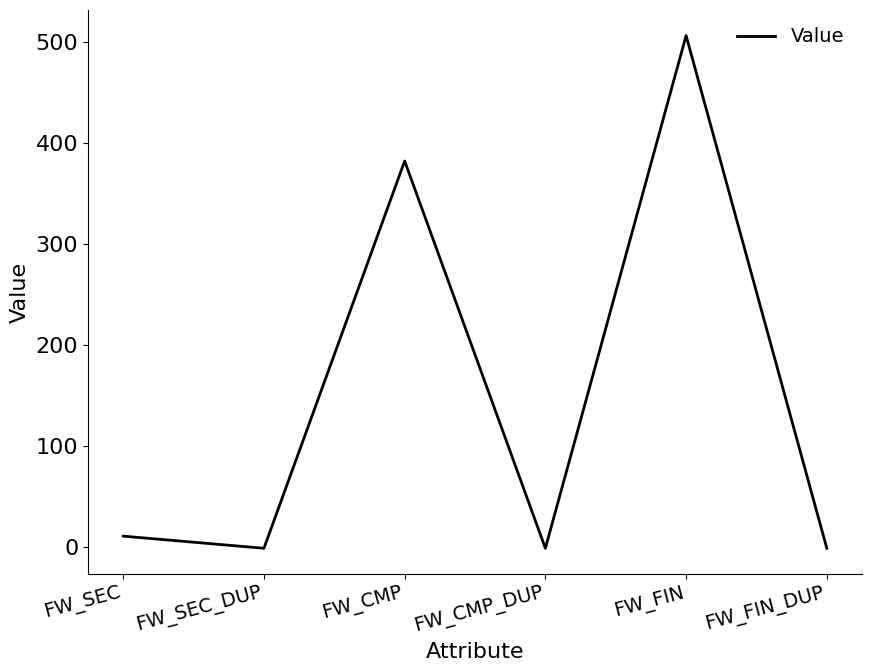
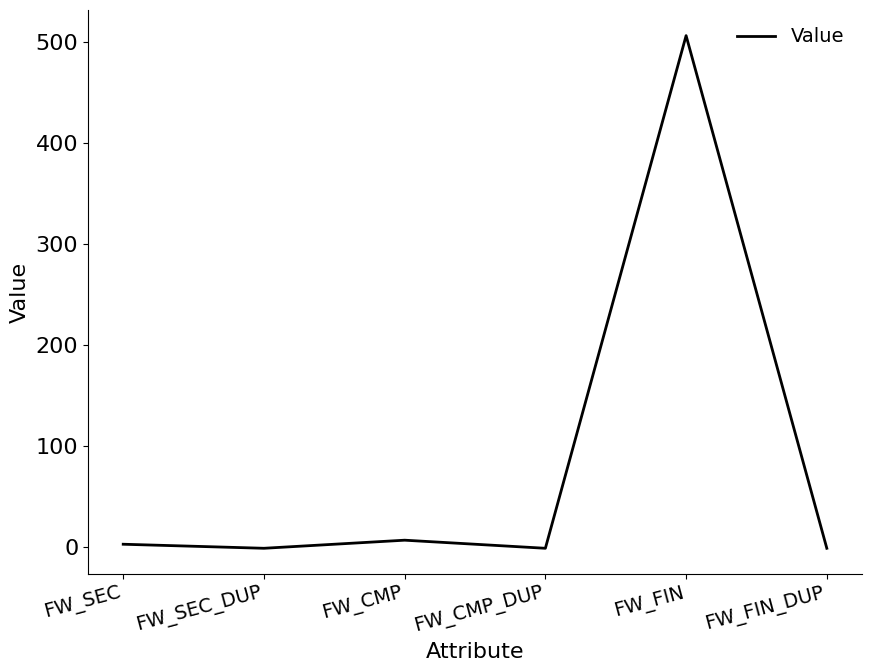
  {
-   "FW_SEC": 11,
+   "FW_SEC": 3,
    "FW_SEC_DUP": -1,
-   "FW_CMP": 382,
+   "FW_CMP": 7,
    "FW_CMP_DUP": -1,
    "FW_FIN": 506,
    "FW_FIN_DUP": -1
  }
